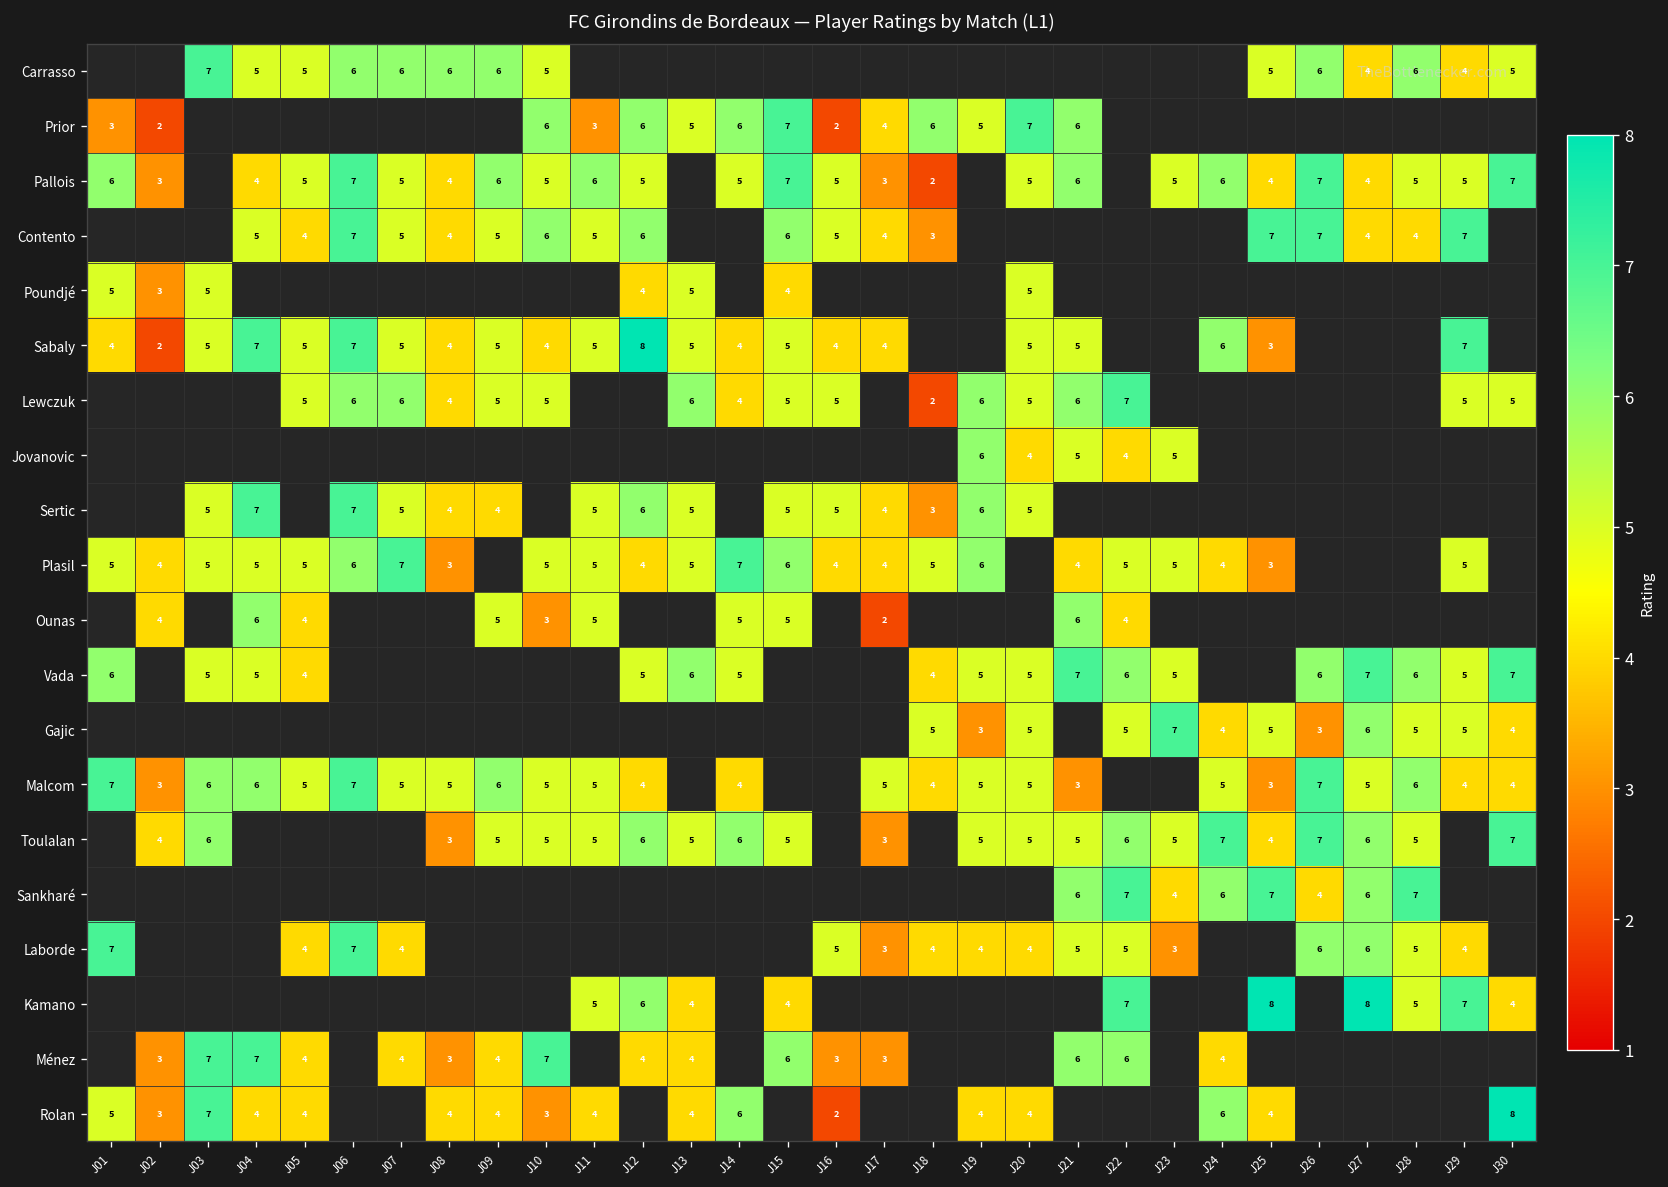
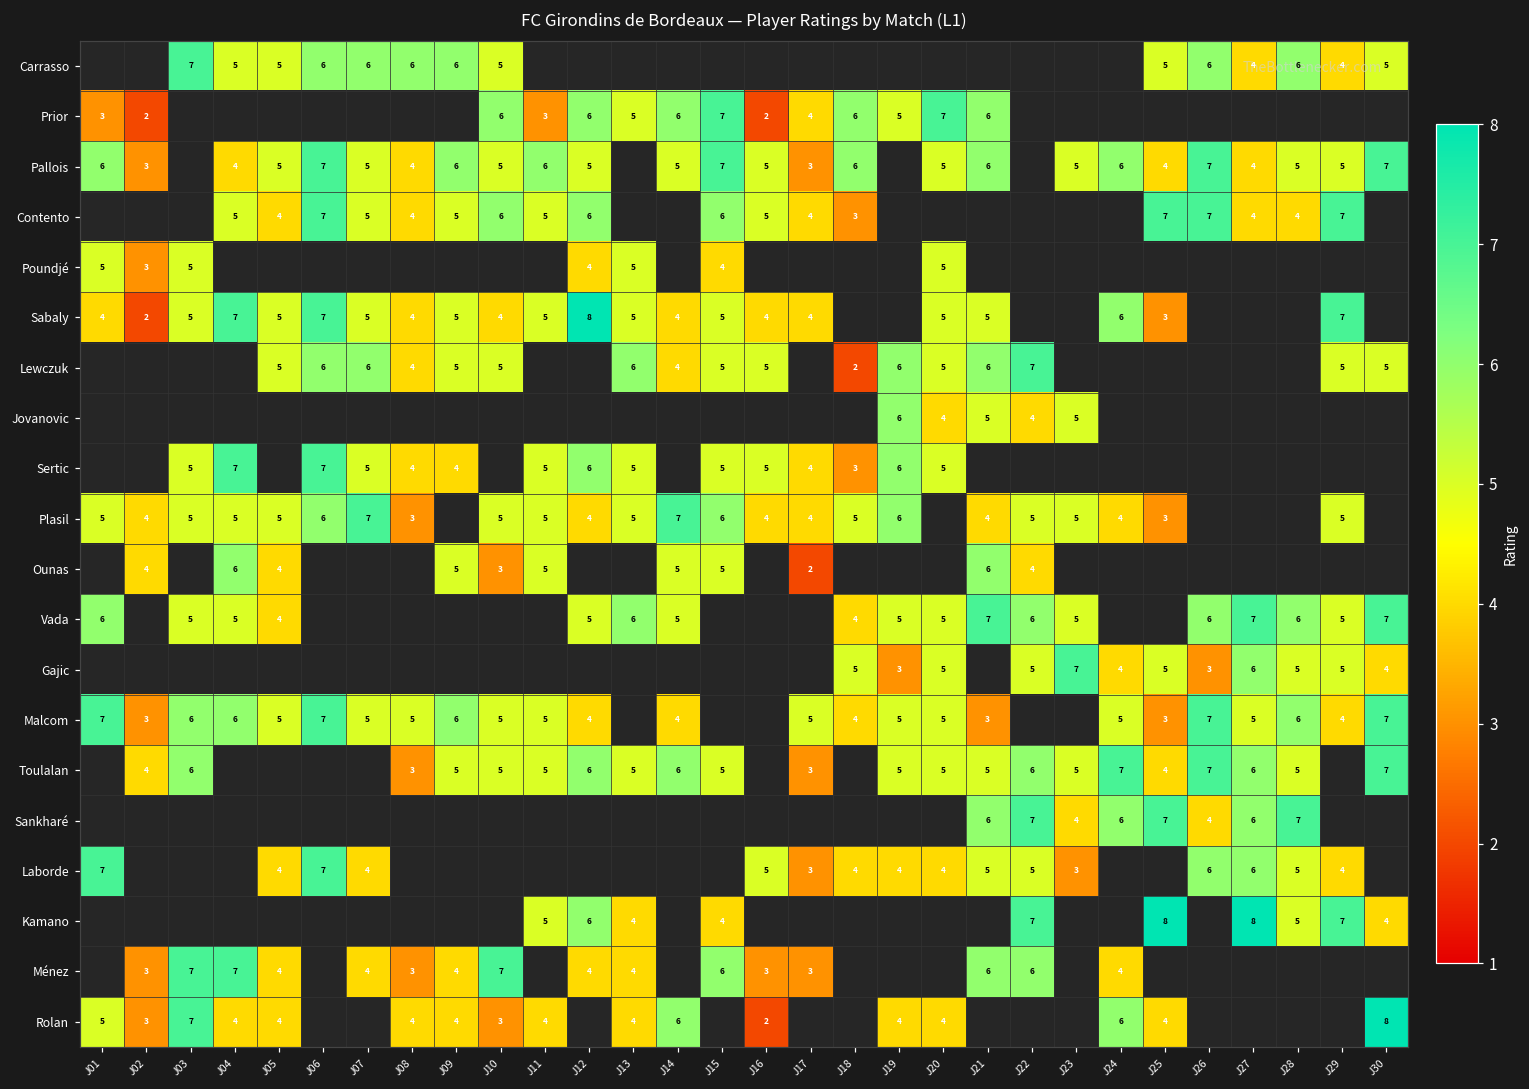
  {
    "Pallois": {
      "J01": 6,
      "J02": 3,
      "J04": 4,
      "J05": 5,
      "J06": 7,
      "J07": 5,
      "J08": 4,
      "J09": 6,
      "J10": 5,
      "J11": 6,
      "J12": 5,
      "J14": 5,
      "J15": 7,
      "J16": 5,
      "J17": 3,
-     "J18": 2,
+     "J18": 6,
      "J20": 5,
      "J21": 6,
      "J23": 5,
      "J24": 6,
      "J25": 4,
      "J26": 7,
      "J27": 4,
      "J28": 5,
      "J29": 5,
      "J30": 7
    },
    "Malcom": {
      "J01": 7,
      "J02": 3,
      "J03": 6,
      "J04": 6,
      "J05": 5,
      "J06": 7,
      "J07": 5,
      "J08": 5,
      "J09": 6,
      "J10": 5,
      "J11": 5,
      "J12": 4,
      "J14": 4,
      "J17": 5,
      "J18": 4,
      "J19": 5,
      "J20": 5,
      "J21": 3,
      "J24": 5,
      "J25": 3,
      "J26": 7,
      "J27": 5,
      "J28": 6,
      "J29": 4,
-     "J30": 4
+     "J30": 7
    }
  }
